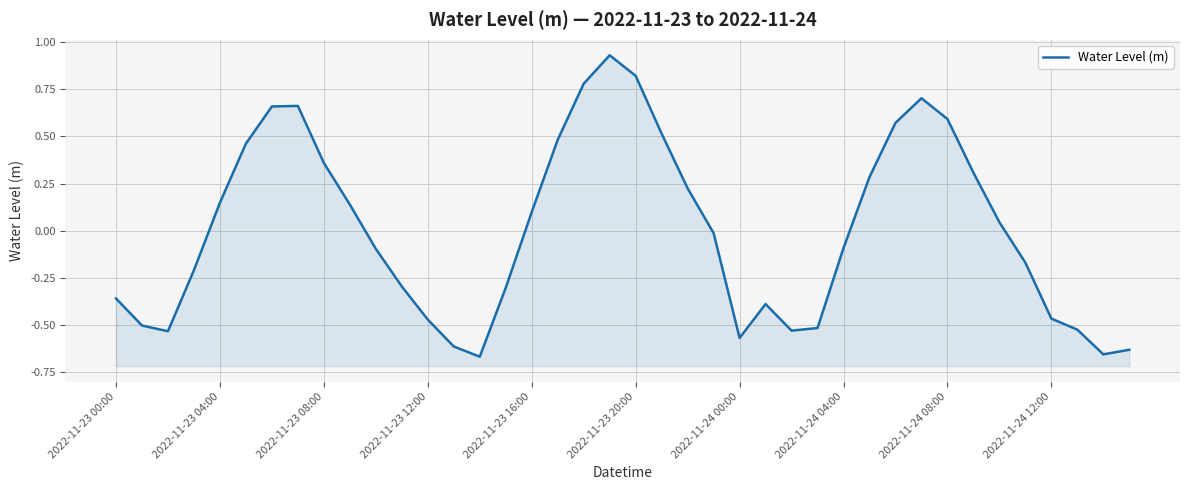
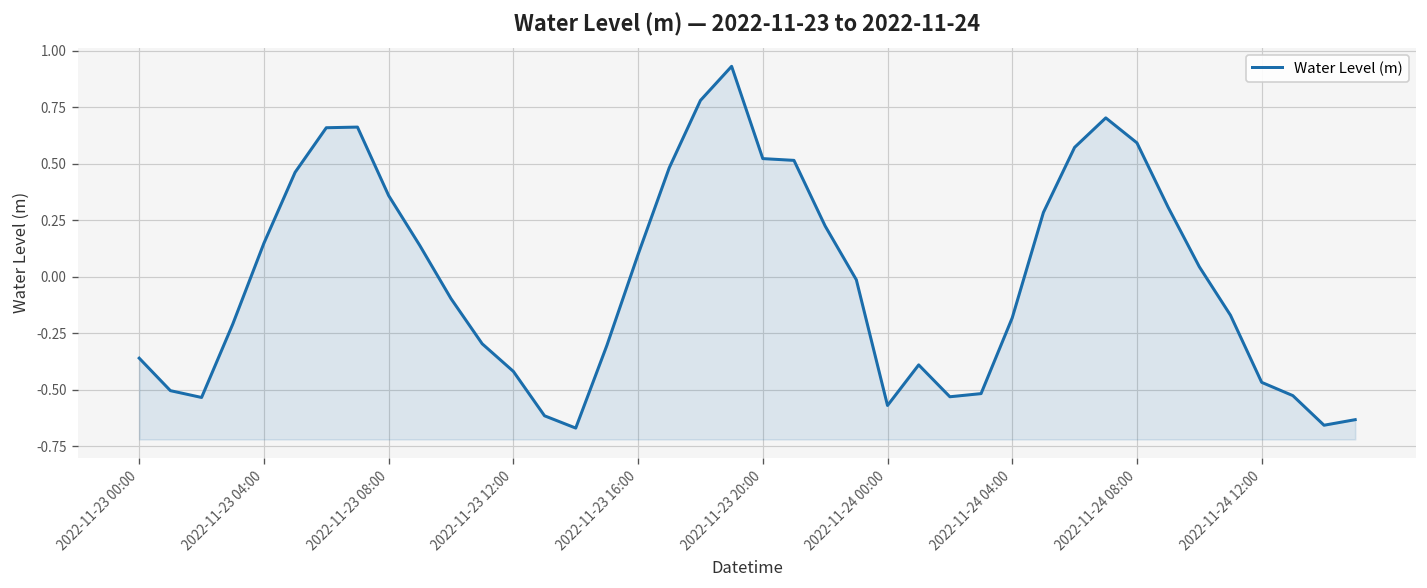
  {
    "2022-11-23 00:00": -0.36,
    "2022-11-23 04:00": 0.15,
    "2022-11-23 08:00": 0.36,
-   "2022-11-23 12:00": -0.47,
+   "2022-11-23 12:00": -0.42,
    "2022-11-23 16:00": 0.10,
-   "2022-11-23 20:00": 0.82,
+   "2022-11-23 20:00": 0.52,
    "2022-11-24 00:00": -0.57,
-   "2022-11-24 04:00": -0.09,
+   "2022-11-24 04:00": -0.18,
    "2022-11-24 08:00": 0.59,
    "2022-11-24 12:00": -0.47
  }
